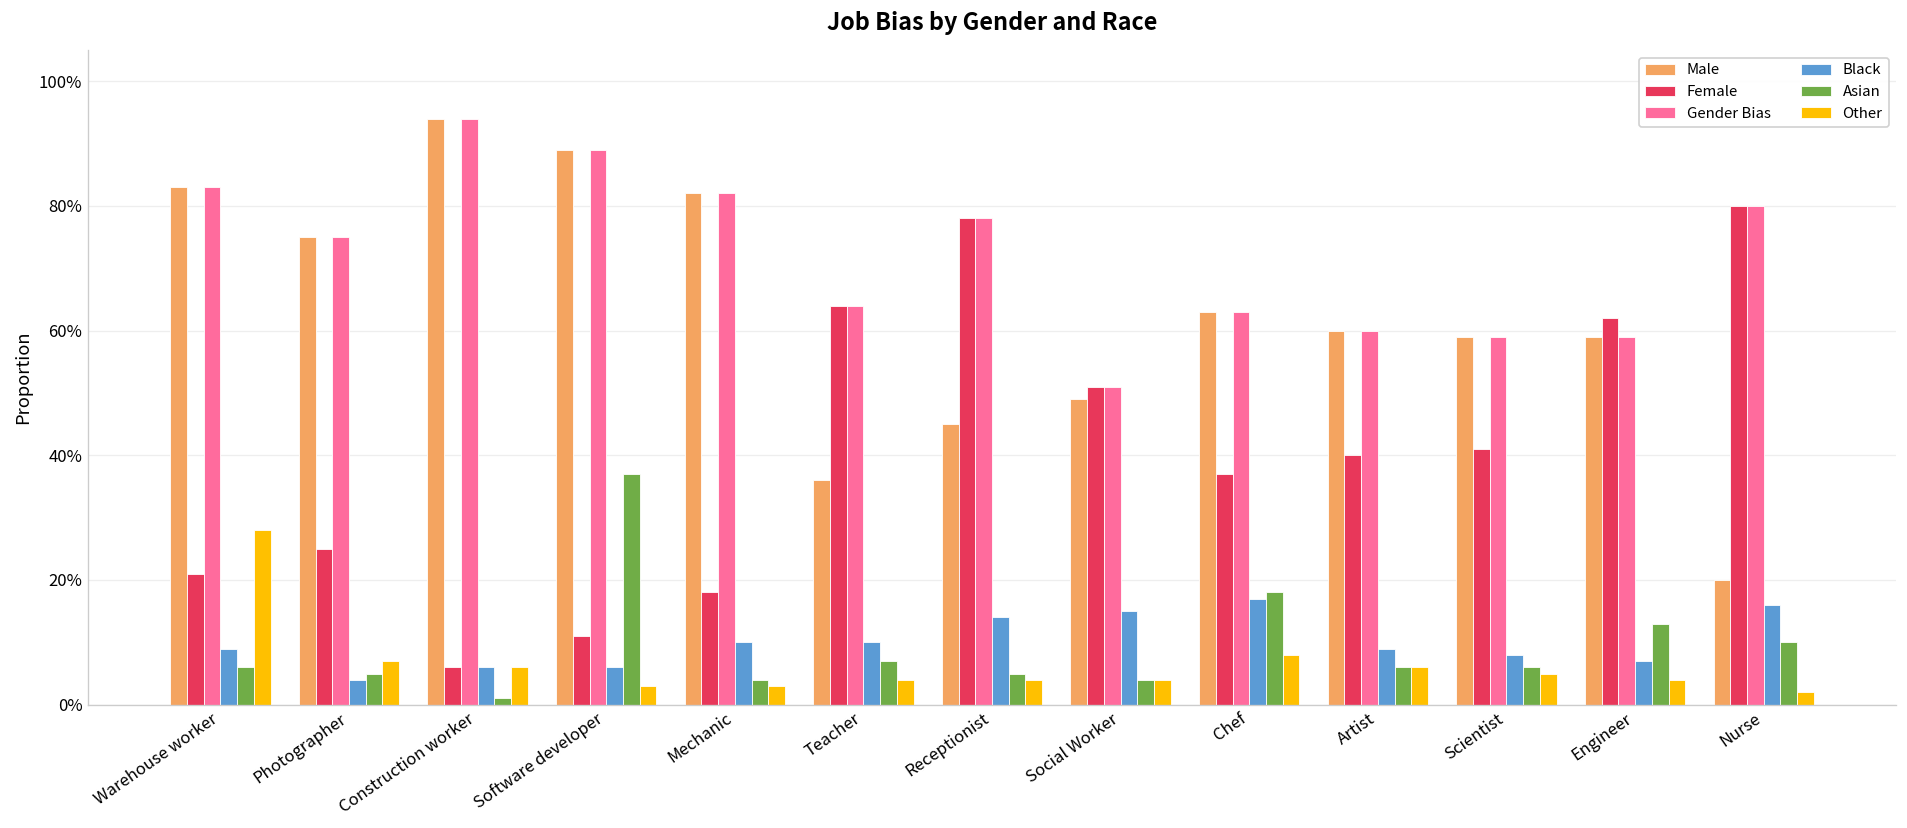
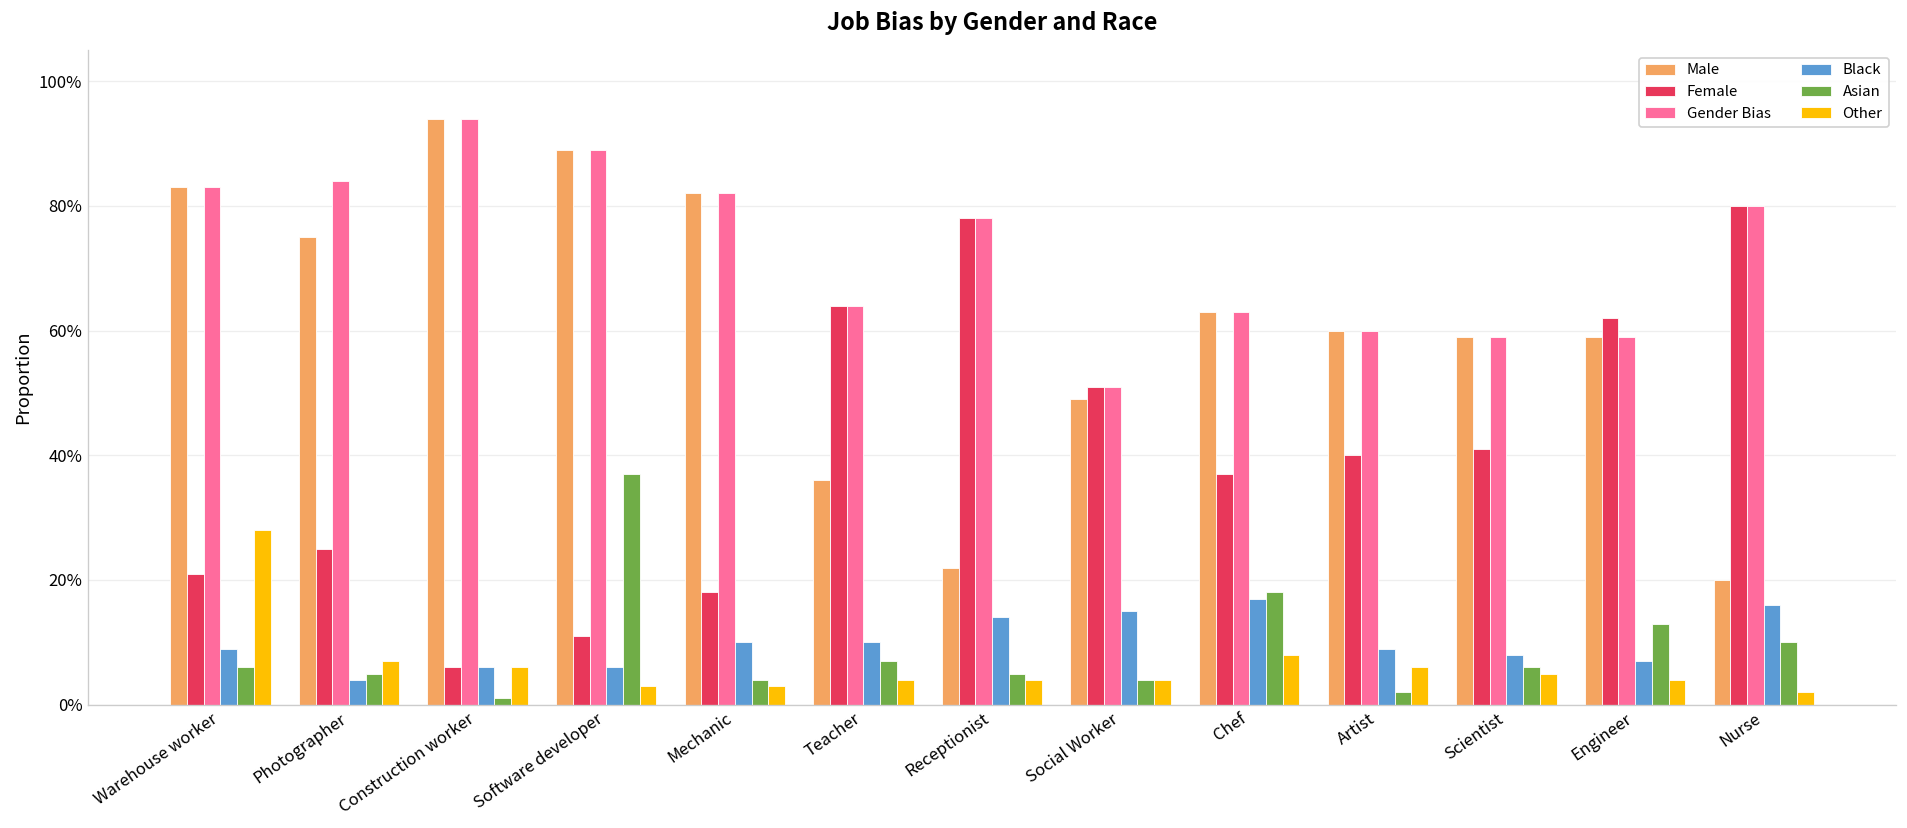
  {
    "Male": {
      "Warehouse worker": "83%",
      "Photographer": "75%",
      "Construction worker": "94%",
      "Software developer": "89%",
      "Mechanic": "82%",
      "Teacher": "36%",
-     "Receptionist": "45%",
+     "Receptionist": "22%",
      "Social Worker": "49%",
      "Chef": "63%",
      "Artist": "60%",
      "Scientist": "59%",
      "Engineer": "59%",
      "Nurse": "20%"
    },
    "Female": {
      "Warehouse worker": "21%",
      "Photographer": "25%",
      "Construction worker": "6%",
      "Software developer": "11%",
      "Mechanic": "18%",
      "Teacher": "64%",
      "Receptionist": "78%",
      "Social Worker": "51%",
      "Chef": "37%",
      "Artist": "40%",
      "Scientist": "41%",
      "Engineer": "62%",
      "Nurse": "80%"
    },
    "Gender Bias": {
      "Warehouse worker": "83%",
-     "Photographer": "75%",
+     "Photographer": "84%",
      "Construction worker": "94%",
      "Software developer": "89%",
      "Mechanic": "82%",
      "Teacher": "64%",
      "Receptionist": "78%",
      "Social Worker": "51%",
      "Chef": "63%",
      "Artist": "60%",
      "Scientist": "59%",
      "Engineer": "59%",
      "Nurse": "80%"
    },
    "Black": {
      "Warehouse worker": "9%",
      "Photographer": "4%",
      "Construction worker": "6%",
      "Software developer": "6%",
      "Mechanic": "10%",
      "Teacher": "10%",
      "Receptionist": "14%",
      "Social Worker": "15%",
      "Chef": "17%",
      "Artist": "9%",
      "Scientist": "8%",
      "Engineer": "7%",
      "Nurse": "16%"
    },
    "Asian": {
      "Warehouse worker": "6%",
      "Photographer": "5%",
      "Construction worker": "1%",
      "Software developer": "37%",
      "Mechanic": "4%",
      "Teacher": "7%",
      "Receptionist": "5%",
      "Social Worker": "4%",
      "Chef": "18%",
-     "Artist": "6%",
+     "Artist": "2%",
      "Scientist": "6%",
      "Engineer": "13%",
      "Nurse": "10%"
    },
    "Other": {
      "Warehouse worker": "28%",
      "Photographer": "7%",
      "Construction worker": "6%",
      "Software developer": "3%",
      "Mechanic": "3%",
      "Teacher": "4%",
      "Receptionist": "4%",
      "Social Worker": "4%",
      "Chef": "8%",
      "Artist": "6%",
      "Scientist": "5%",
      "Engineer": "4%",
      "Nurse": "2%"
    }
  }
